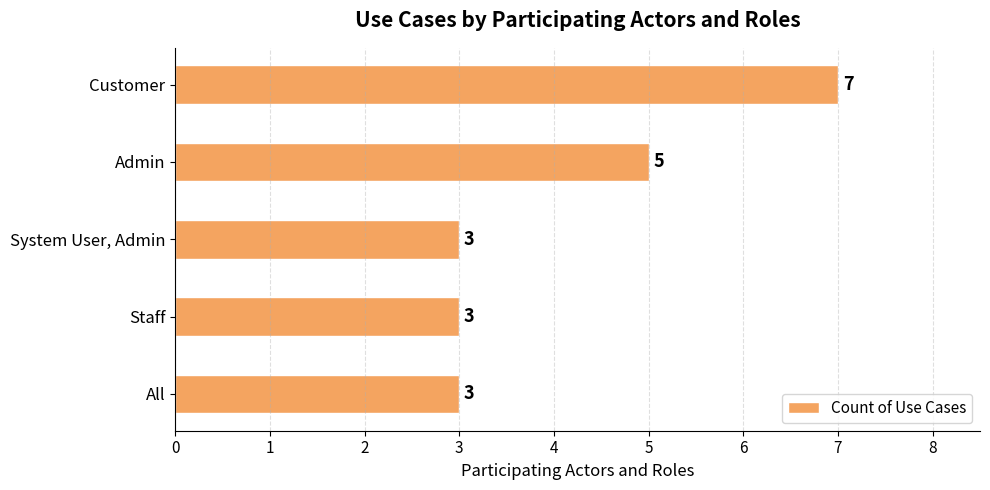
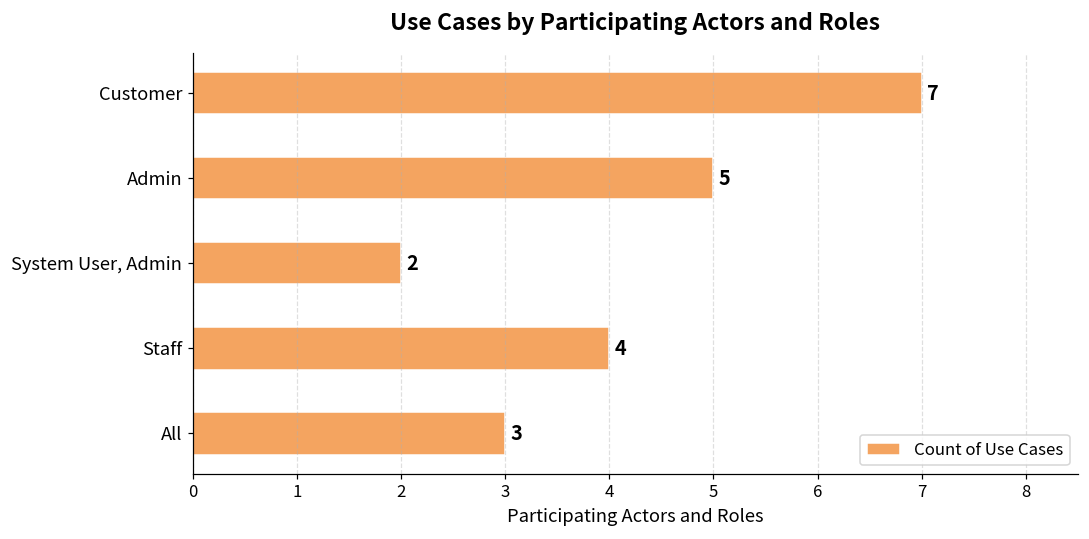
  {
    "Customer": 7,
    "Admin": 5,
-   "System User, Admin": 3,
-   "Staff": 3,
+   "System User, Admin": 2,
+   "Staff": 4,
    "All": 3
  }
